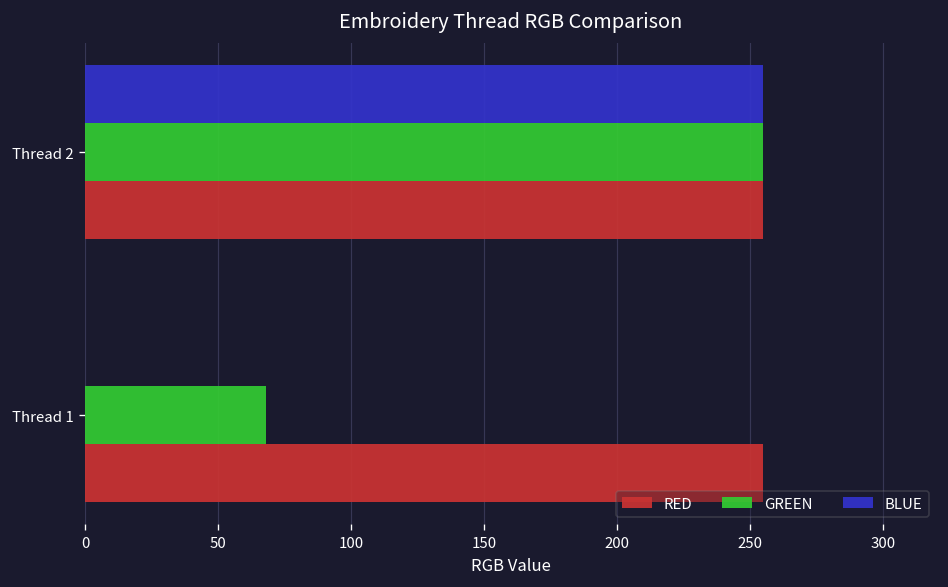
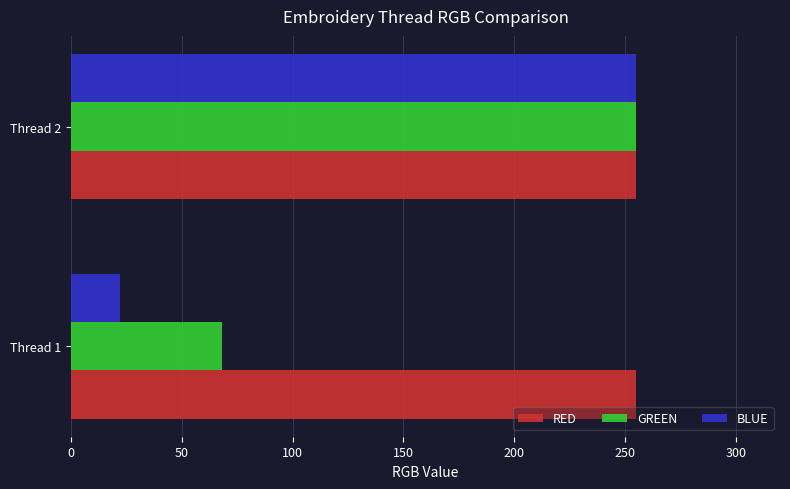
  {
    "RED": {
      "Thread 2": 255,
      "Thread 1": 255
    },
    "GREEN": {
      "Thread 2": 255,
      "Thread 1": 68
    },
    "BLUE": {
      "Thread 2": 255,
-     "Thread 1": 0
+     "Thread 1": 22
    }
  }
